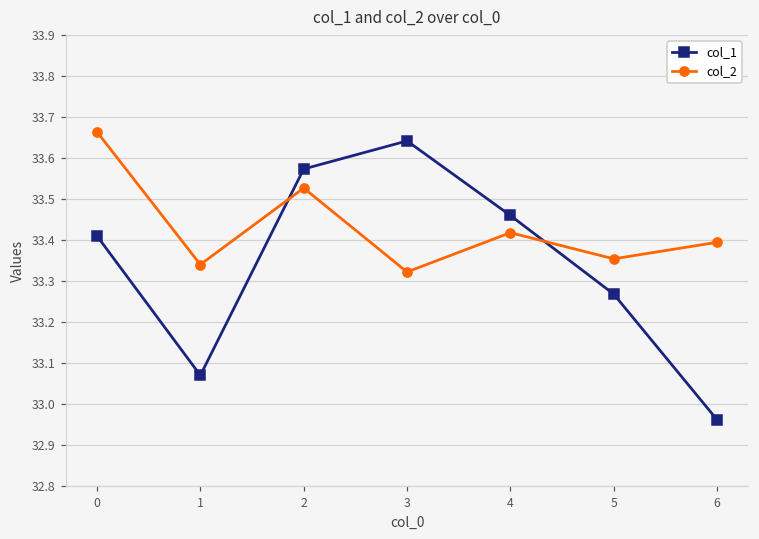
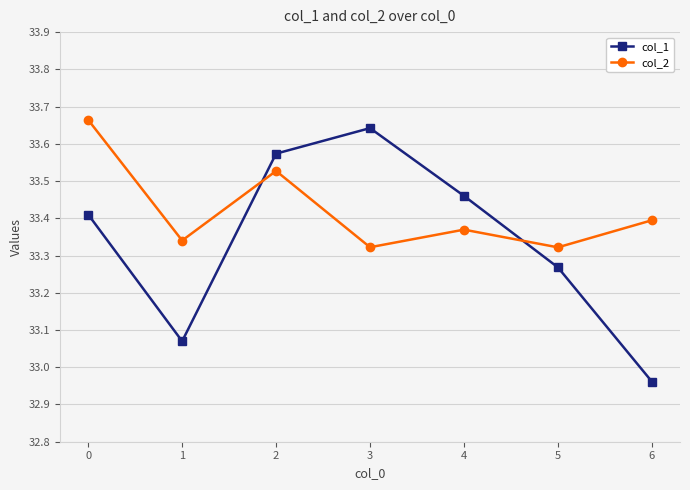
  {
    "col_1": {
      "0": 33.41,
      "1": 33.07,
      "2": 33.57,
      "3": 33.64,
      "4": 33.46,
      "5": 33.27,
      "6": 32.96
    },
    "col_2": {
      "0": 33.66,
      "1": 33.34,
      "2": 33.53,
      "3": 33.32,
-     "4": 33.42,
-     "5": 33.35,
+     "4": 33.37,
+     "5": 33.32,
      "6": 33.39
    }
  }
